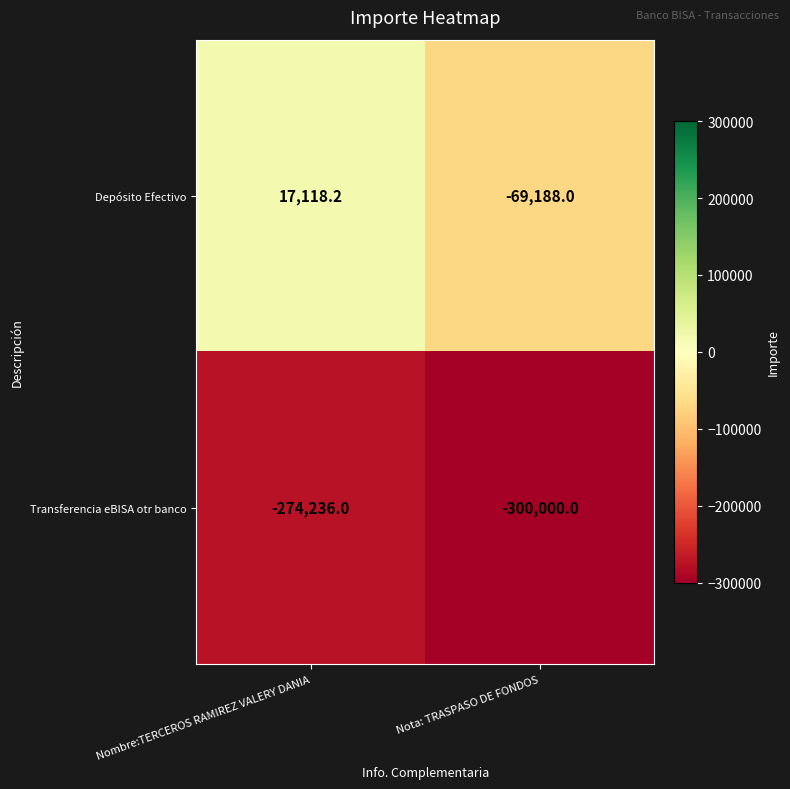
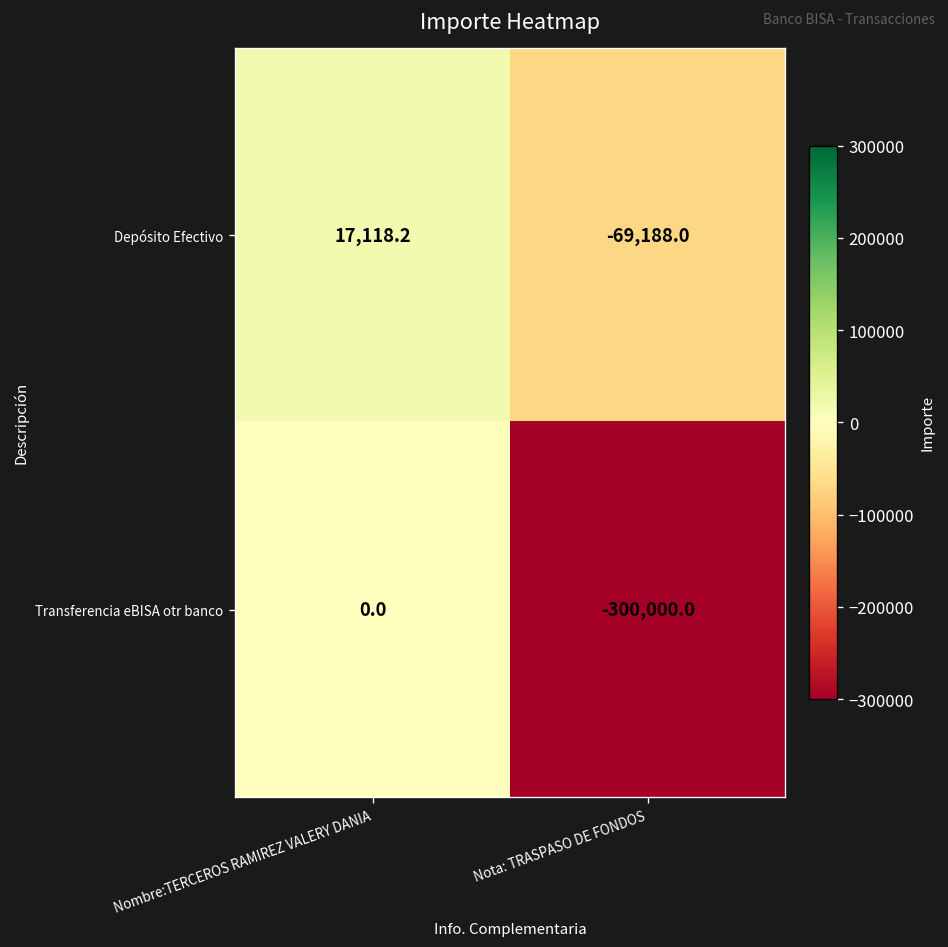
  {
    "Depósito Efectivo": {
      "Nombre:TERCEROS RAMIREZ VALERY DANIA": "17,118.2",
      "Nota: TRASPASO DE FONDOS": "-69,188.0"
    },
    "Transferencia eBISA otr banco": {
-     "Nombre:TERCEROS RAMIREZ VALERY DANIA": "-274,236.0",
+     "Nombre:TERCEROS RAMIREZ VALERY DANIA": "0.0",
      "Nota: TRASPASO DE FONDOS": "-300,000.0"
    }
  }
